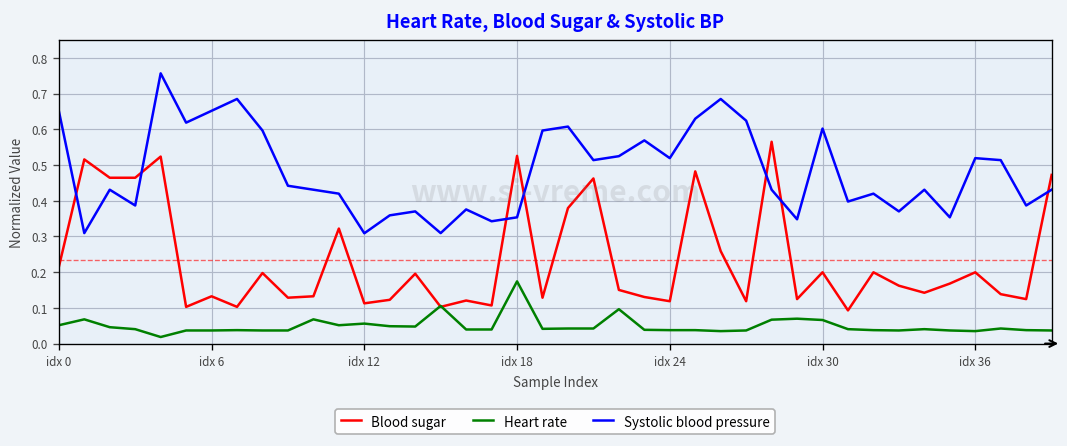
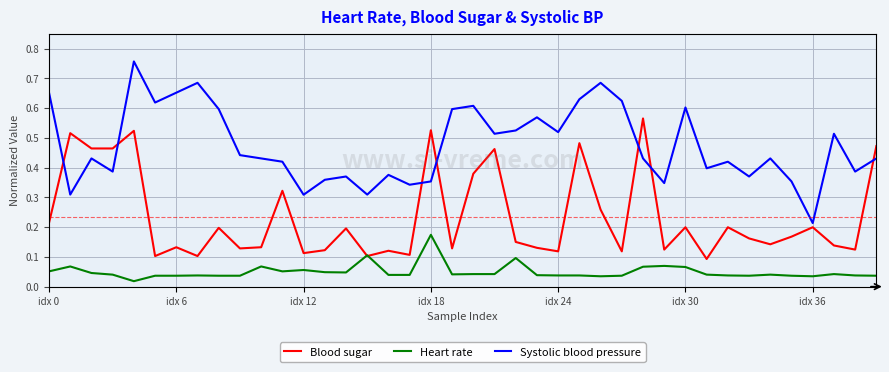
  {
    "Blood sugar": {
      "idx 0": 0.21,
      "idx 6": 0.13,
      "idx 12": 0.11,
      "idx 18": 0.53,
      "idx 24": 0.12,
      "idx 30": 0.20,
      "idx 36": 0.20
    },
    "Heart rate": {
      "idx 0": 0.05,
      "idx 6": 0.04,
      "idx 12": 0.06,
      "idx 18": 0.17,
      "idx 24": 0.04,
      "idx 30": 0.07,
      "idx 36": 0.03
    },
    "Systolic blood pressure": {
      "idx 0": 0.65,
      "idx 6": 0.65,
      "idx 12": 0.31,
      "idx 18": 0.35,
      "idx 24": 0.52,
      "idx 30": 0.60,
-     "idx 36": 0.52
+     "idx 36": 0.21
    }
  }
